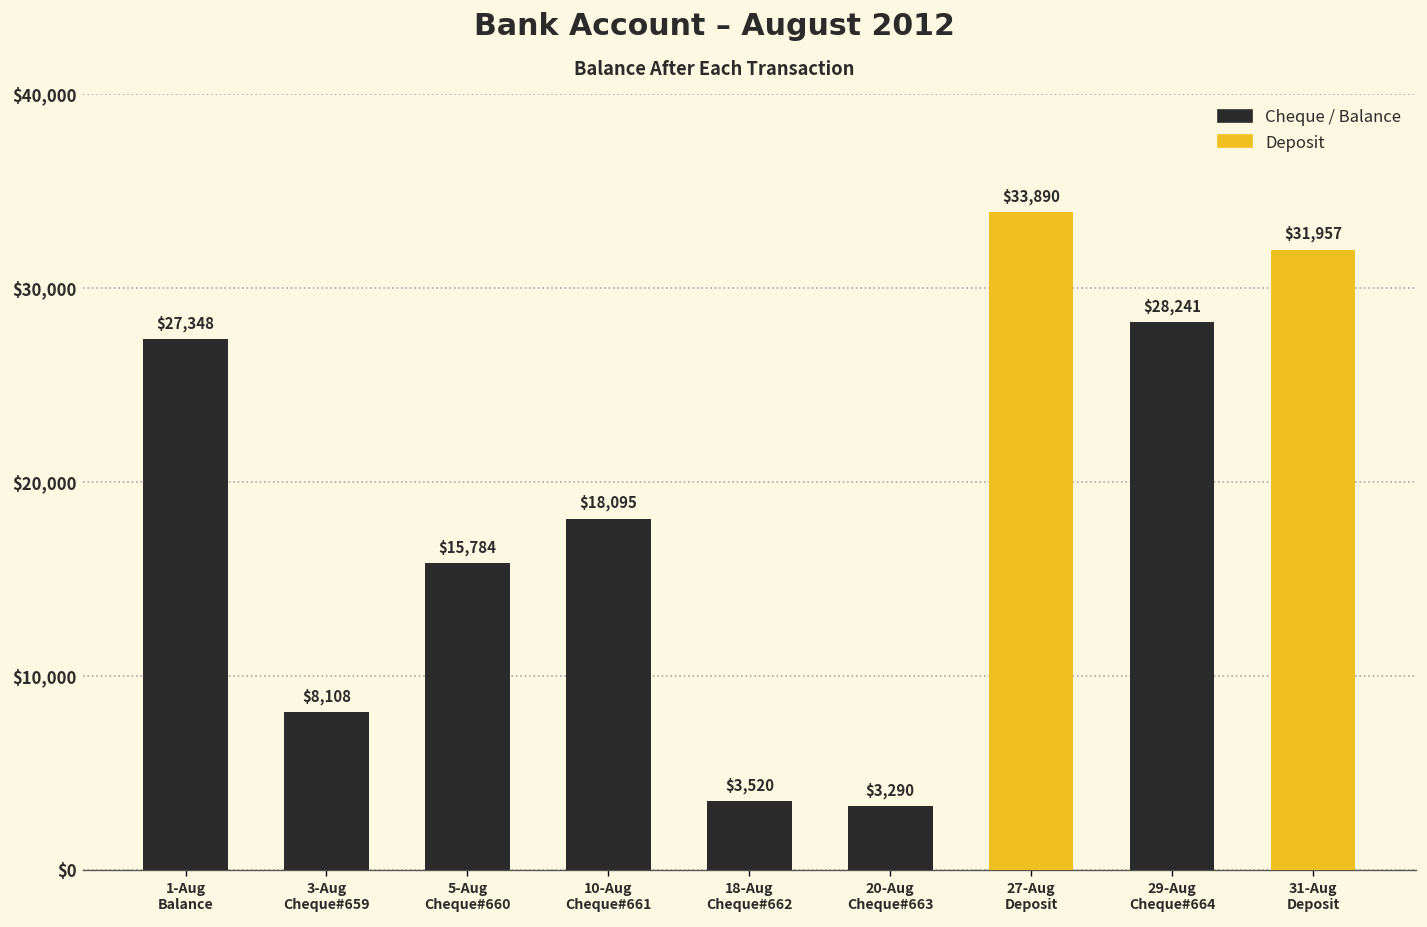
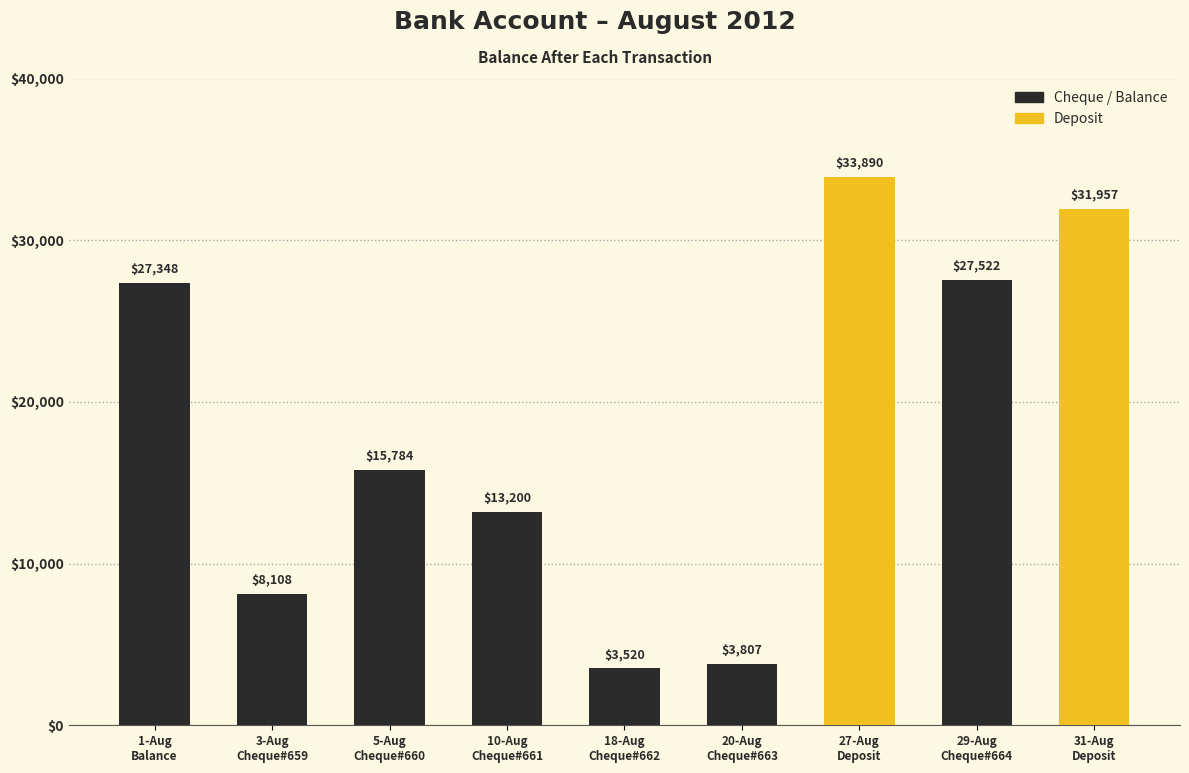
  {
    "1-Aug Balance": "$27,348",
    "3-Aug Cheque#659": "$8,108",
    "5-Aug Cheque#660": "$15,784",
-   "10-Aug Cheque#661": "$18,095",
+   "10-Aug Cheque#661": "$13,200",
    "18-Aug Cheque#662": "$3,520",
-   "20-Aug Cheque#663": "$3,290",
+   "20-Aug Cheque#663": "$3,807",
    "27-Aug Deposit": "$33,890",
-   "29-Aug Cheque#664": "$28,241",
+   "29-Aug Cheque#664": "$27,522",
    "31-Aug Deposit": "$31,957"
  }
